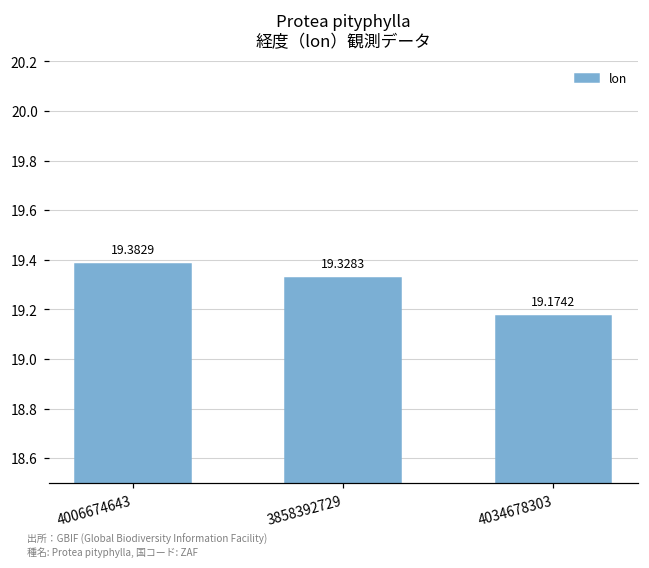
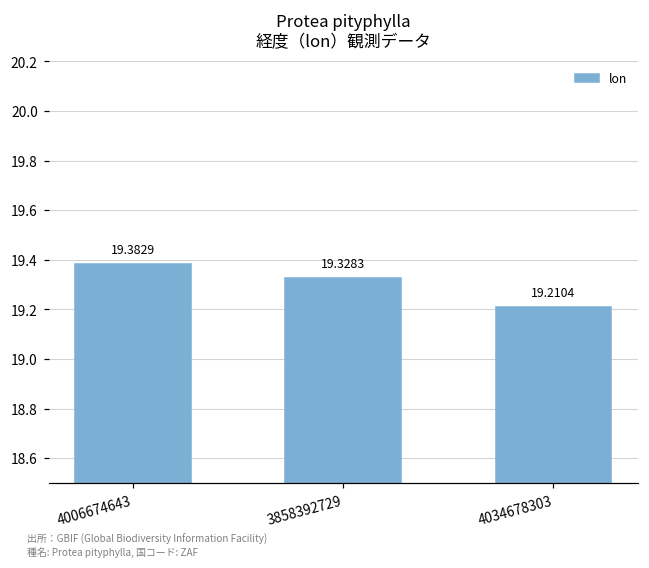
  {
    "4006674643": 19.3829,
    "3858392729": 19.3283,
-   "4034678303": 19.1742
+   "4034678303": 19.2104
  }
